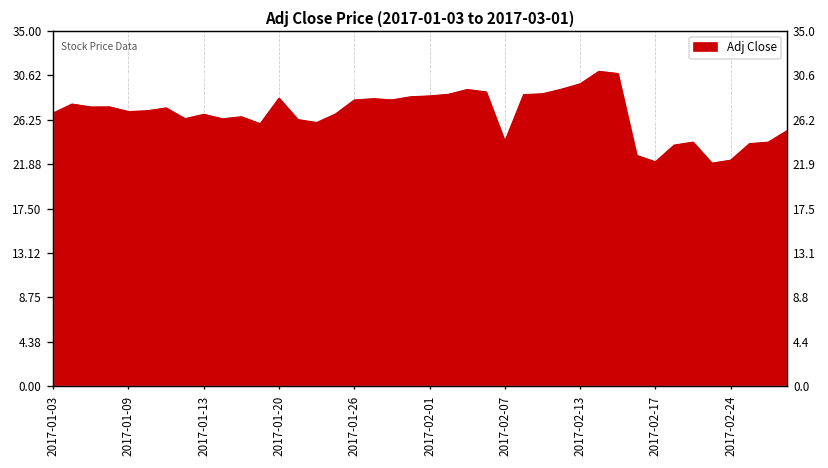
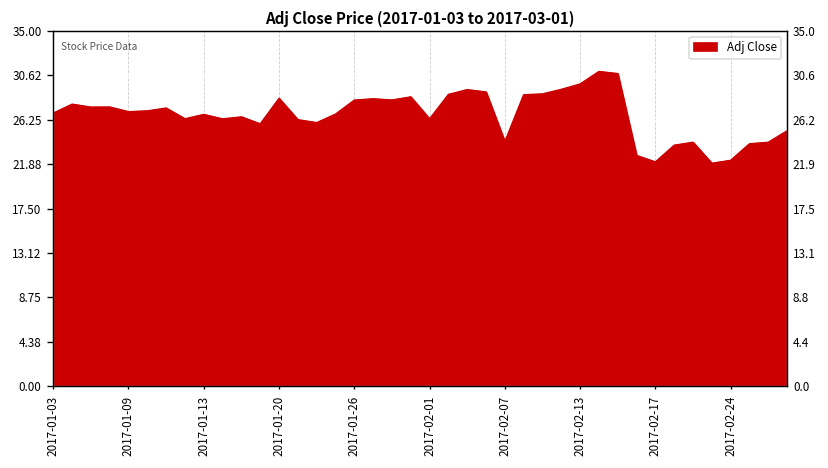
  {
    "2017-01-03": 27,
    "2017-01-09": 27,
    "2017-01-13": 27,
    "2017-01-20": 28,
    "2017-01-26": 28,
-   "2017-02-01": 29,
+   "2017-02-01": 26,
    "2017-02-07": 24,
    "2017-02-13": 30,
    "2017-02-17": 22,
    "2017-02-24": 22
  }
